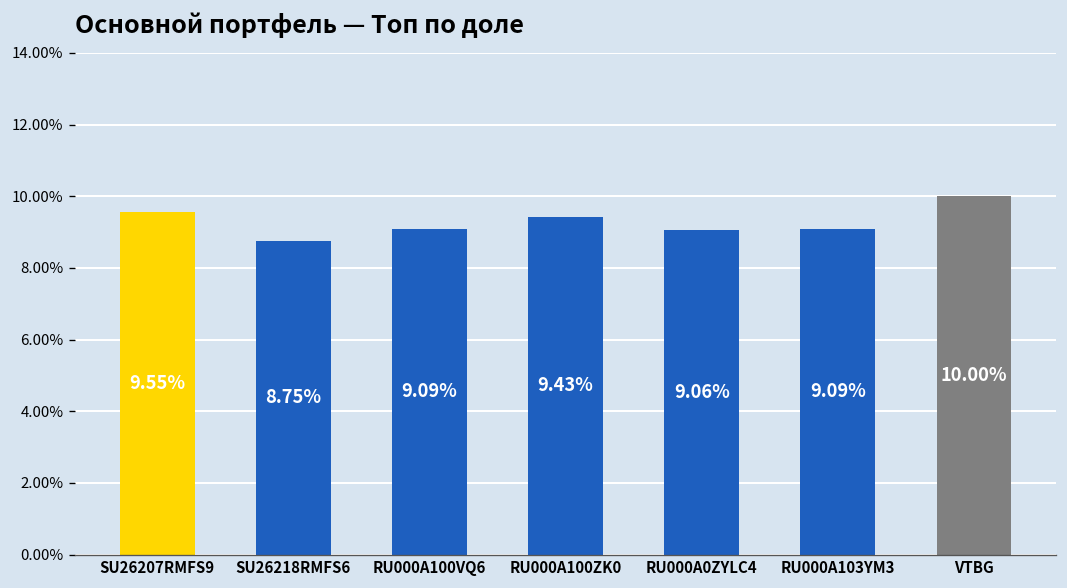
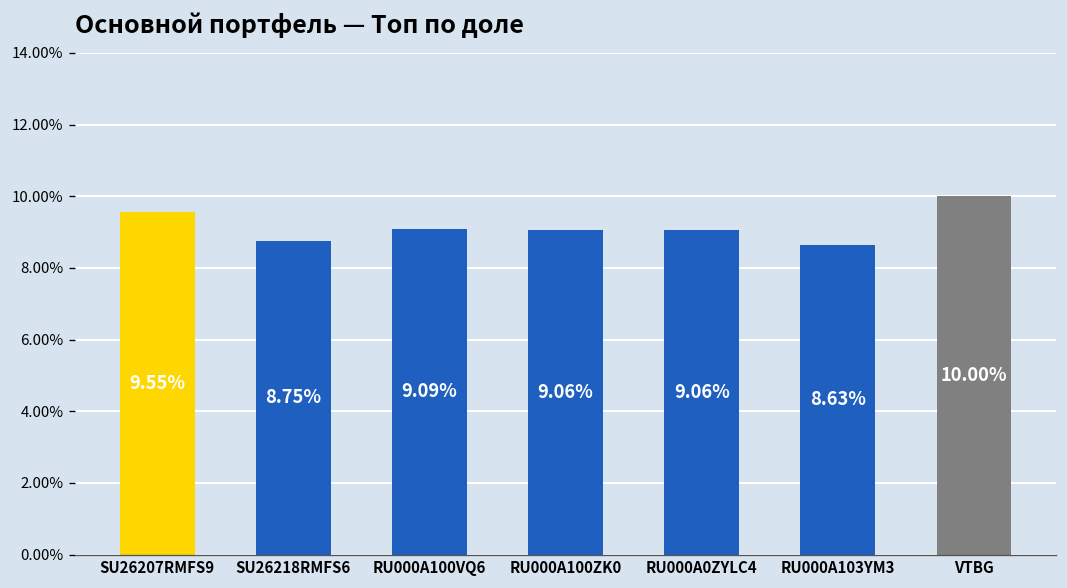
  {
    "SU26207RMFS9": "9.55%",
    "SU26218RMFS6": "8.75%",
    "RU000A100VQ6": "9.09%",
-   "RU000A100ZK0": "9.43%",
+   "RU000A100ZK0": "9.06%",
    "RU000A0ZYLC4": "9.06%",
-   "RU000A103YM3": "9.09%",
+   "RU000A103YM3": "8.63%",
    "VTBG": "10.00%"
  }
